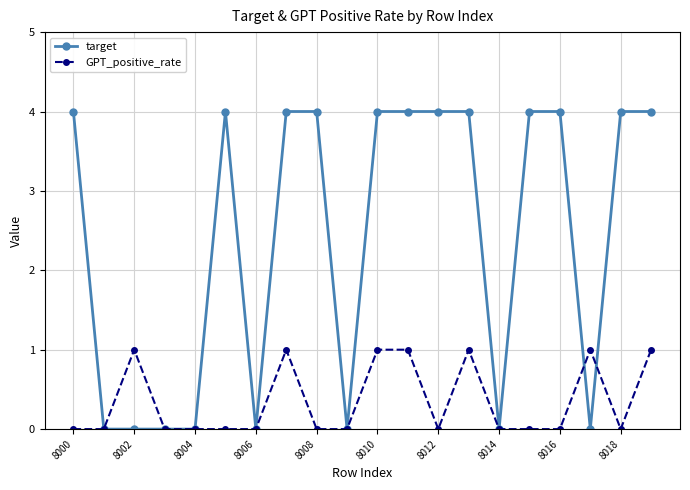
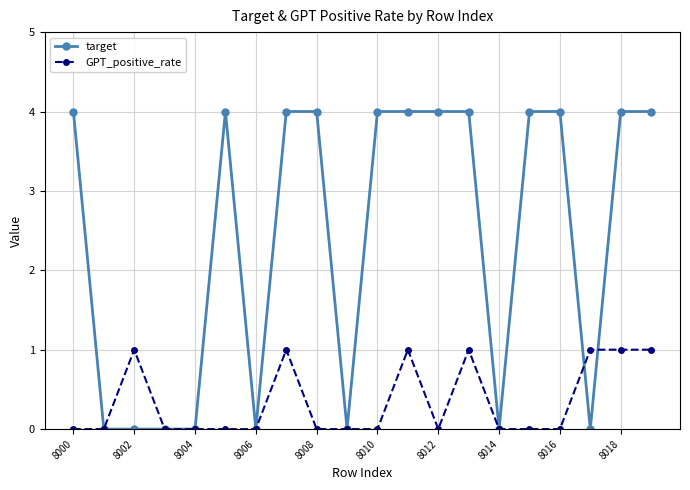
  {
    "target": {
      "8000": 4,
      "8002": 0,
      "8008": 4,
      "8010": 4,
      "8012": 4,
      "8016": 4,
      "8018": 4
    },
    "GPT_positive_rate": {
      "8000": 0,
      "8002": 1,
      "8008": 0,
-     "8010": 1,
+     "8010": 0,
      "8012": 0,
      "8016": 0,
-     "8018": 0
+     "8018": 1
    }
  }
